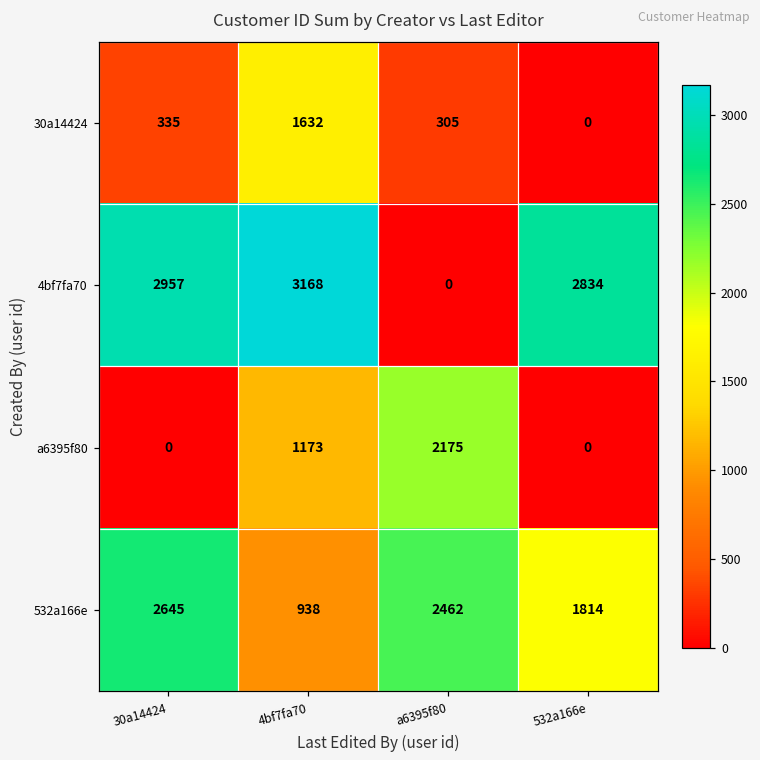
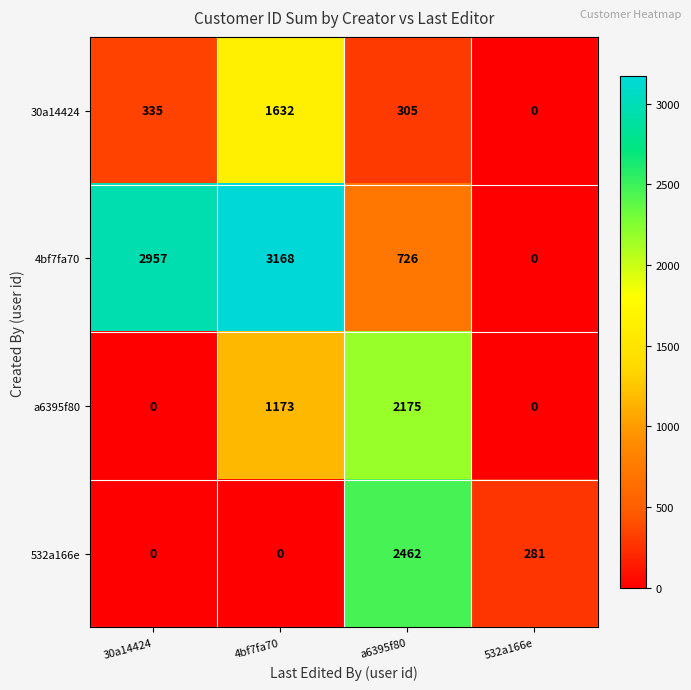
  {
    "30a14424": {
      "30a14424": 335,
      "4bf7fa70": 1632,
      "a6395f80": 305,
      "532a166e": 0
    },
    "4bf7fa70": {
      "30a14424": 2957,
      "4bf7fa70": 3168,
-     "a6395f80": 0,
-     "532a166e": 2834
+     "a6395f80": 726,
+     "532a166e": 0
    },
    "a6395f80": {
      "30a14424": 0,
      "4bf7fa70": 1173,
      "a6395f80": 2175,
      "532a166e": 0
    },
    "532a166e": {
-     "30a14424": 2645,
-     "4bf7fa70": 938,
+     "30a14424": 0,
+     "4bf7fa70": 0,
      "a6395f80": 2462,
-     "532a166e": 1814
+     "532a166e": 281
    }
  }
